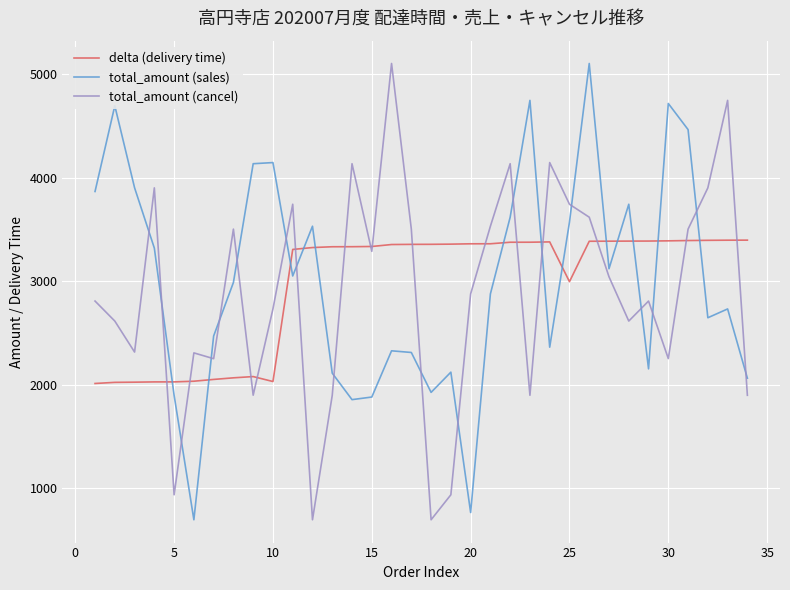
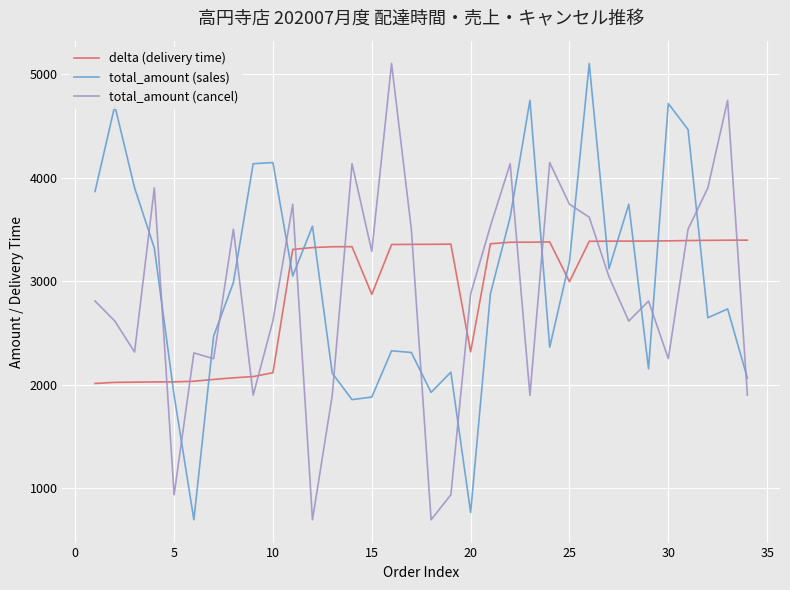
  {
    "delta (delivery time)": {
      "5": 2030,
-     "10": 2030,
-     "15": 3330,
-     "20": 3360,
+     "10": 2120,
+     "15": 2870,
+     "20": 2320,
      "25": 2990,
      "30": 3390
    },
    "total_amount (sales)": {
      "5": 1900,
      "10": 4140,
      "15": 1880,
      "20": 770,
-     "25": 3570,
+     "25": 3190,
      "30": 4710
    },
    "total_amount (cancel)": {
      "5": 940,
-     "10": 2730,
+     "10": 2620,
      "15": 3290,
      "20": 2880,
      "25": 3740,
      "30": 2250
    }
  }
